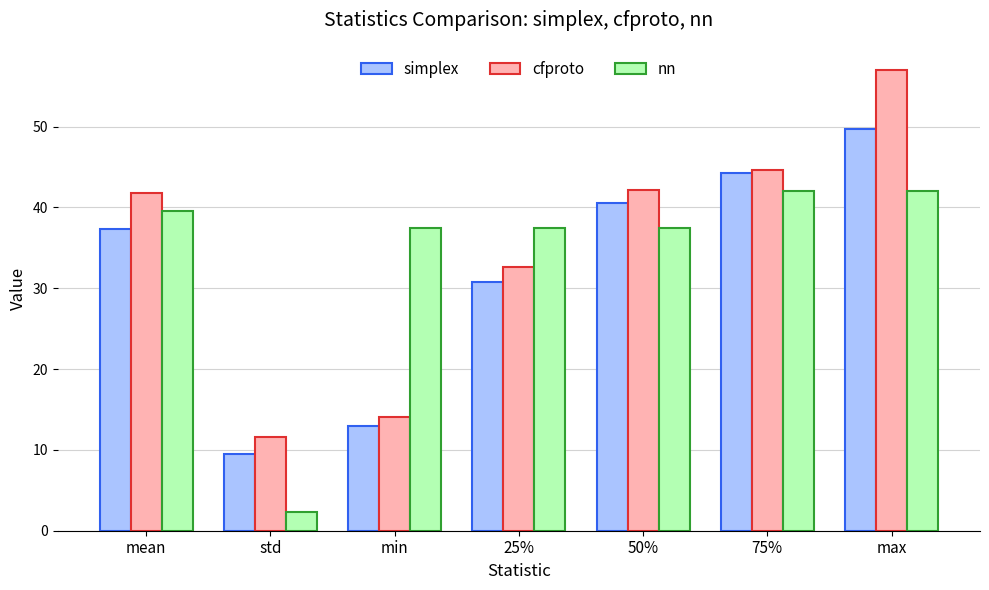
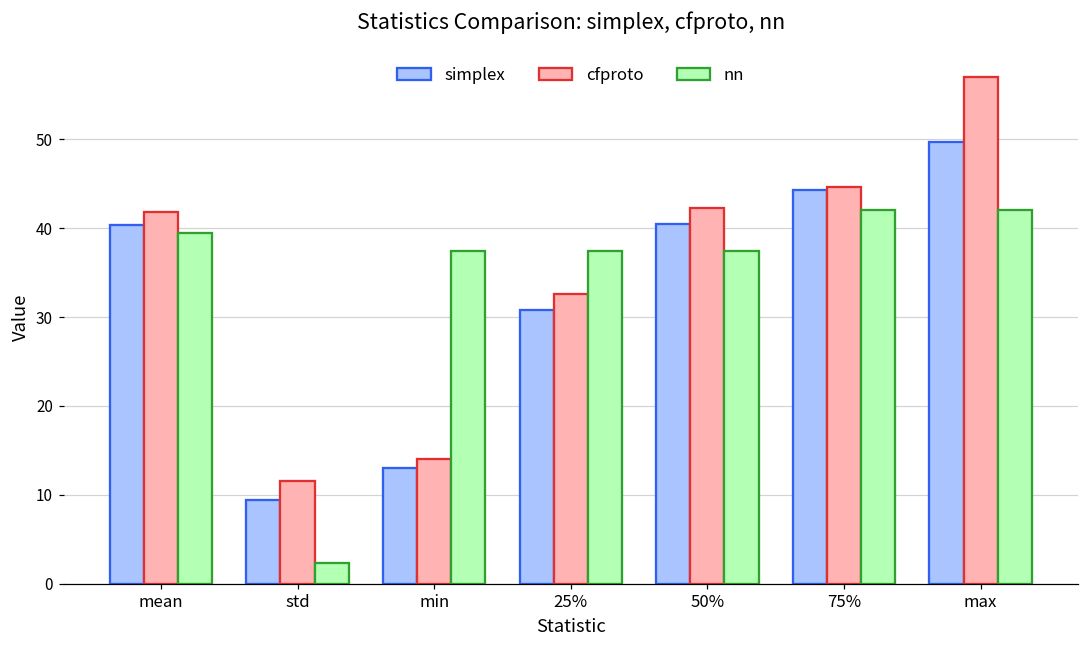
  {
    "simplex": {
-     "mean": 37,
+     "mean": 40,
      "std": 9,
      "min": 13,
      "25%": 31,
      "50%": 41,
      "75%": 44,
      "max": 50
    },
    "cfproto": {
      "mean": 42,
      "std": 12,
      "min": 14,
      "25%": 33,
      "50%": 42,
      "75%": 45,
      "max": 57
    },
    "nn": {
      "mean": 40,
      "std": 2,
      "min": 37,
      "25%": 37,
      "50%": 37,
      "75%": 42,
      "max": 42
    }
  }
